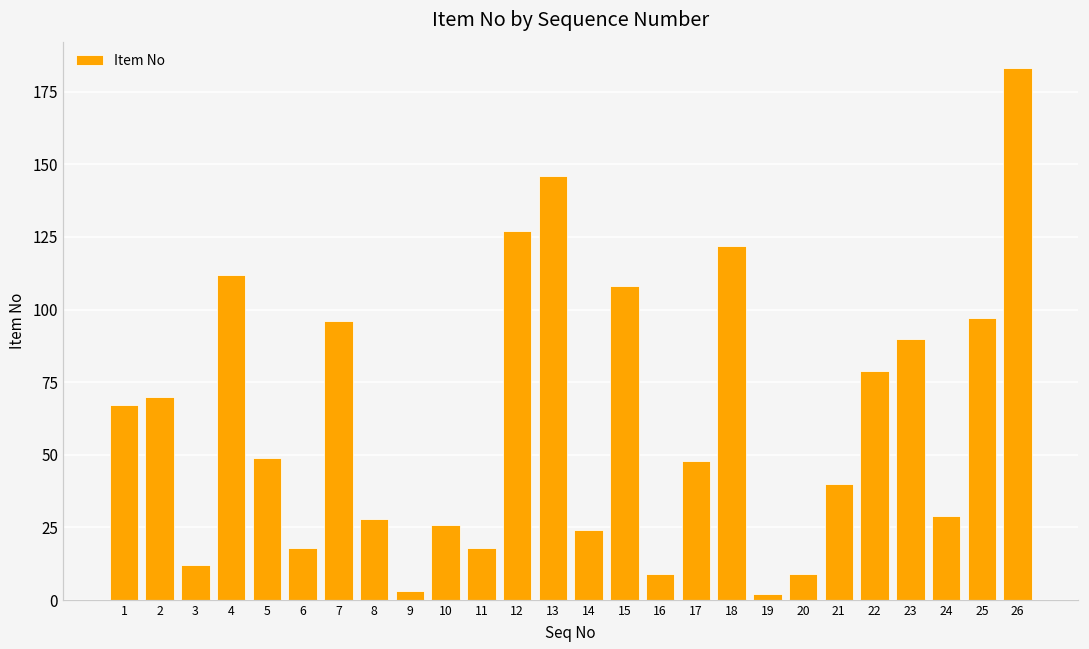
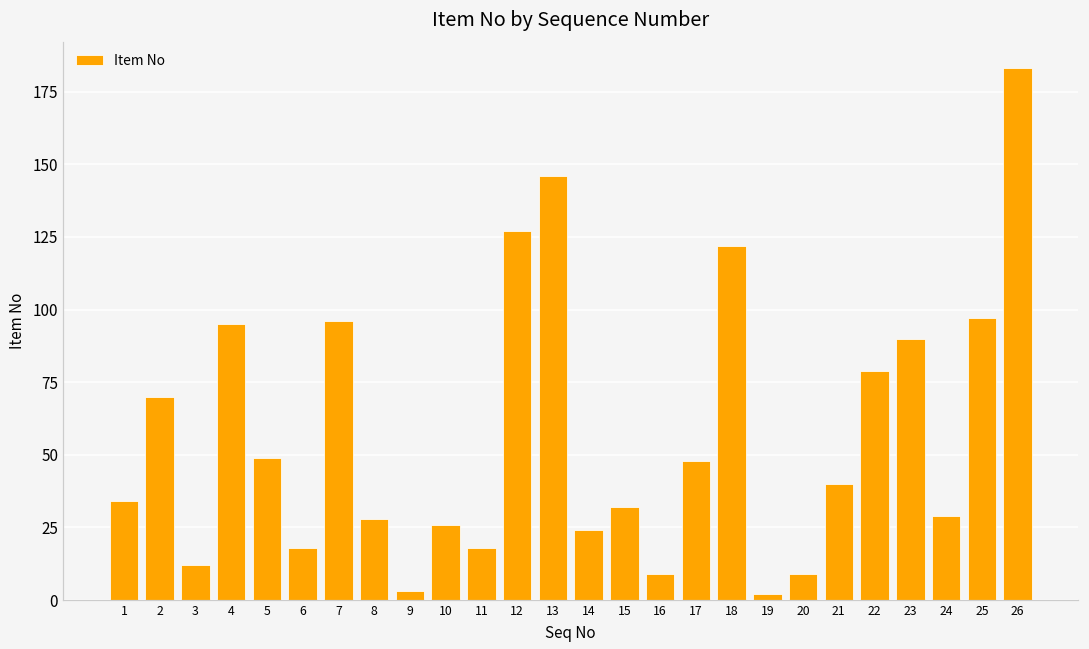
  {
-   "1": 67,
+   "1": 34,
    "2": 70,
    "3": 12,
-   "4": 112,
+   "4": 95,
    "5": 49,
    "6": 18,
    "7": 96,
    "8": 28,
    "9": 3,
    "10": 26,
    "11": 18,
    "12": 127,
    "13": 146,
    "14": 24,
-   "15": 108,
+   "15": 32,
    "16": 9,
    "17": 48,
    "18": 122,
    "19": 2,
    "20": 9,
    "21": 40,
    "22": 79,
    "23": 90,
    "24": 29,
    "25": 97,
    "26": 183
  }
